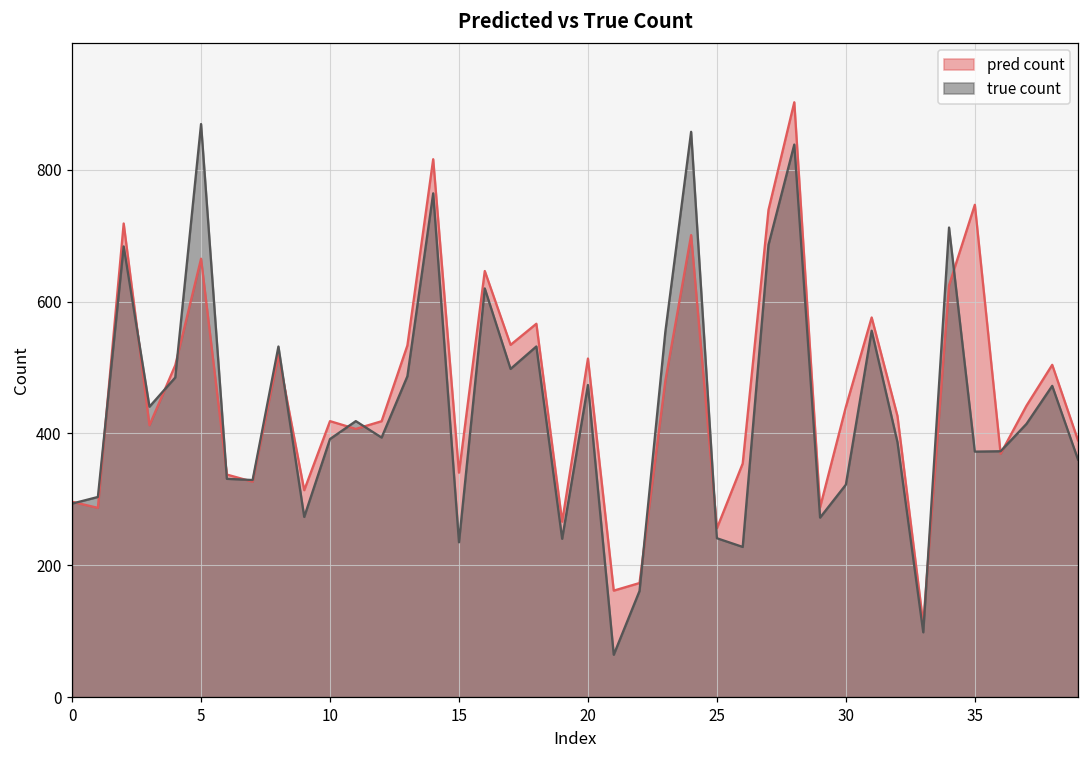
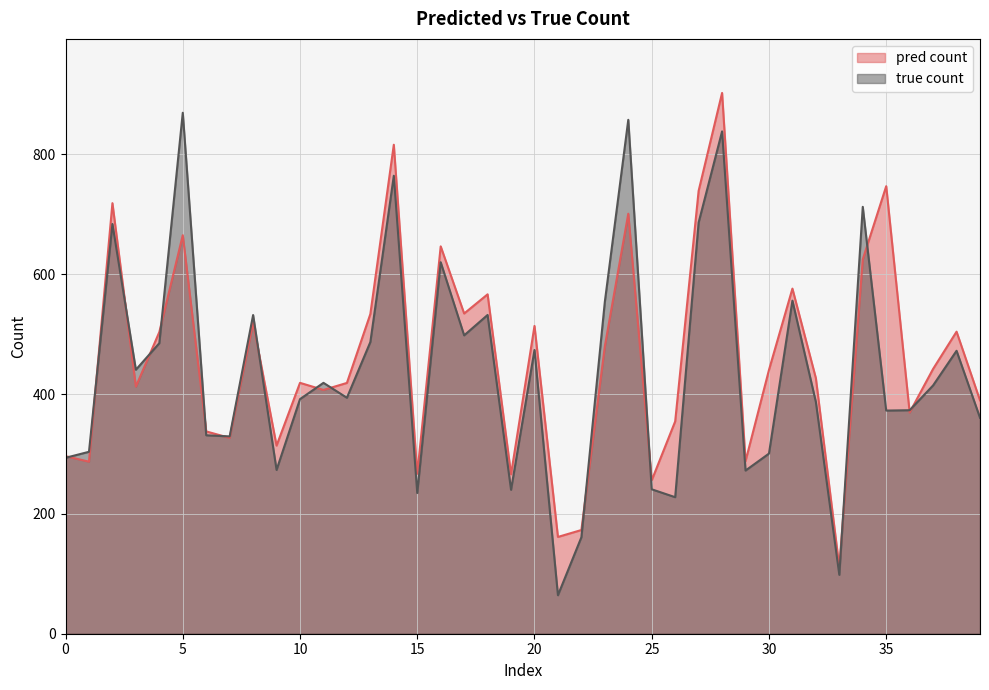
  {
    "pred count": {
      "5": 670,
      "10": 420,
-     "15": 340,
+     "15": 270,
      "20": 510,
      "25": 260,
      "30": 440,
      "35": 750
    },
    "true count": {
      "5": 870,
      "10": 390,
      "15": 230,
      "20": 470,
      "25": 240,
-     "30": 320,
+     "30": 300,
      "35": 370
    }
  }
